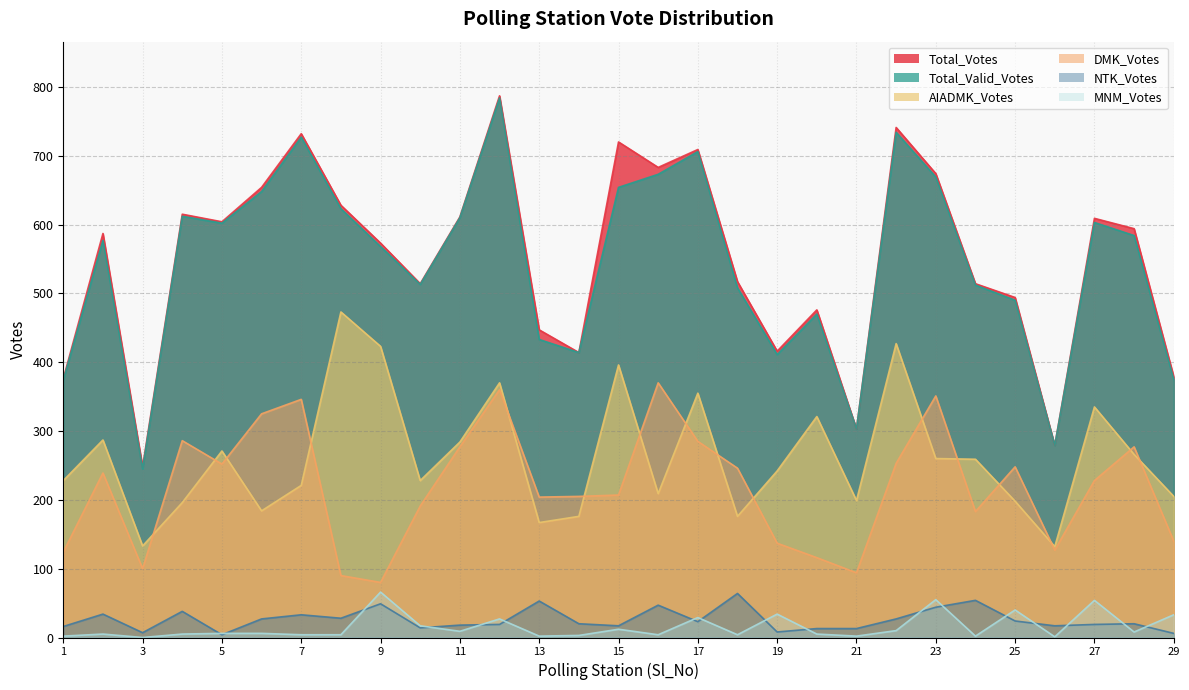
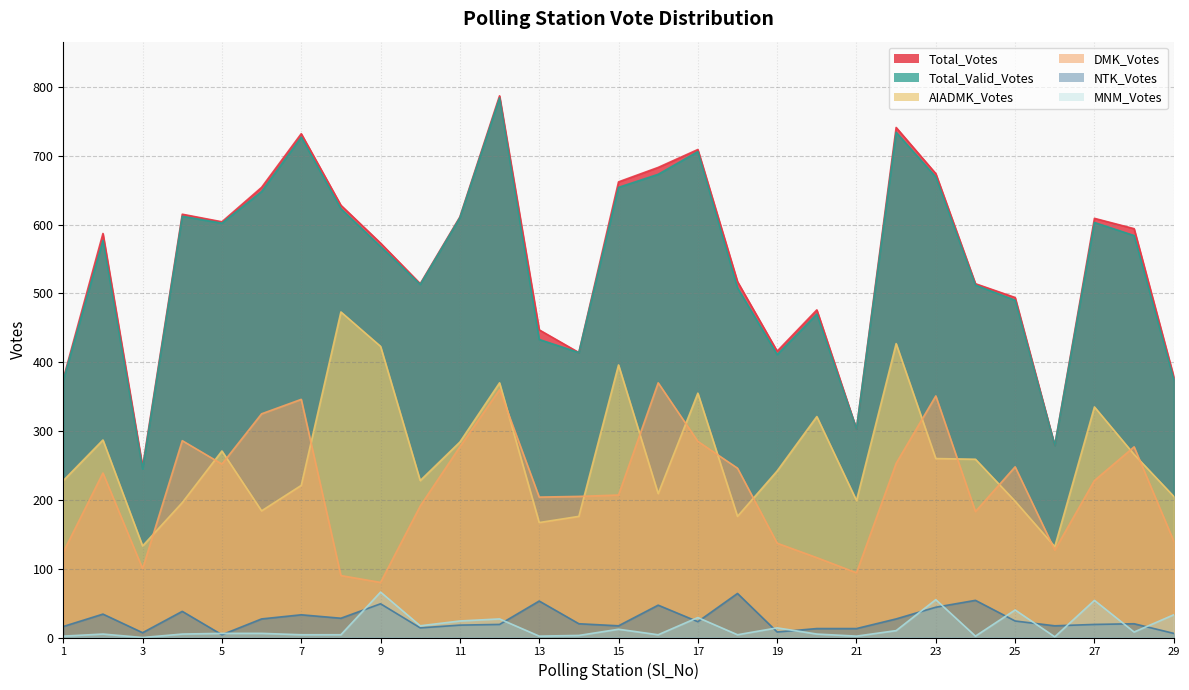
  {
    "Total_Votes": {
      "7": 730,
      "9": 570,
      "13": 450,
-     "15": 720,
+     "15": 660,
      "19": 420,
      "23": 670,
      "25": 490,
      "27": 610,
      "29": 380
    },
    "MNM_Votes": {
      "1": 0,
      "3": 0,
      "7": 0,
      "9": 70,
-     "11": 10,
+     "11": 20,
      "13": 0,
      "15": 10,
      "17": 30,
-     "19": 30,
+     "19": 10,
      "21": 0,
      "23": 60,
      "25": 40,
      "27": 50,
      "29": 30
    }
  }
